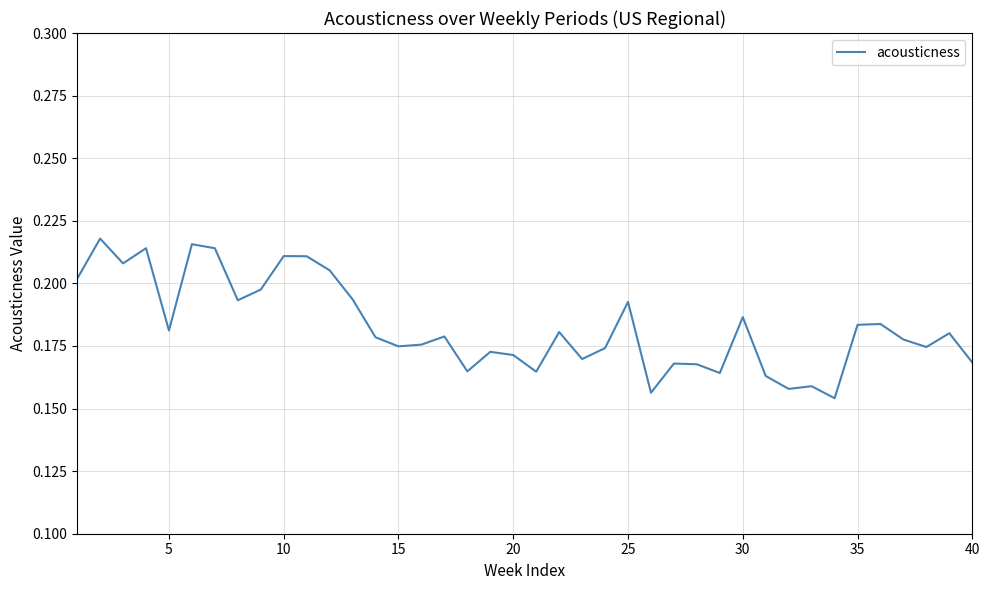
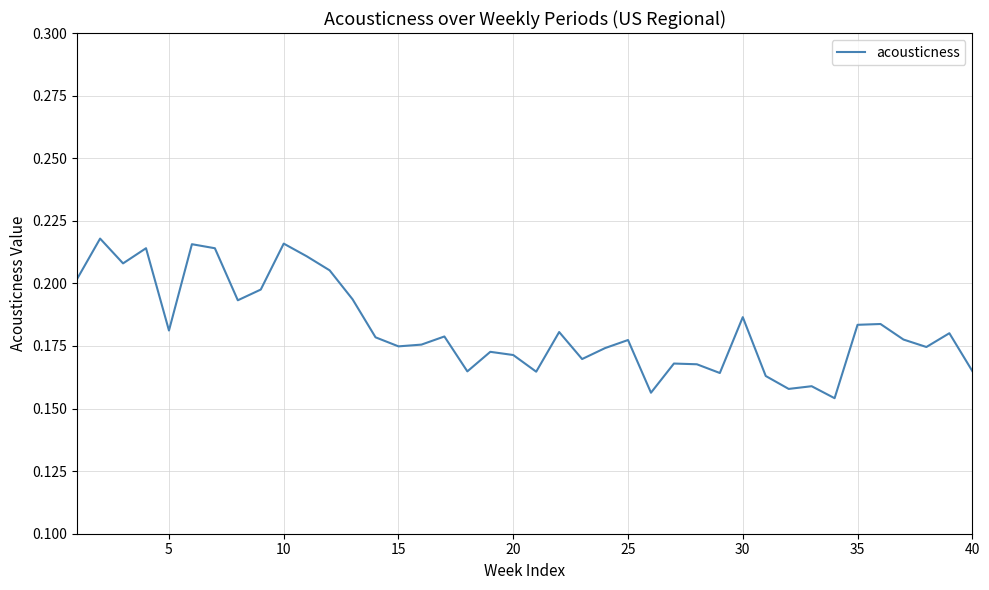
  {
    "5": 0.181,
-   "10": 0.211,
+   "10": 0.216,
    "15": 0.175,
    "20": 0.171,
-   "25": 0.193,
+   "25": 0.177,
    "30": 0.187,
    "35": 0.183,
-   "40": 0.168
+   "40": 0.165
  }
